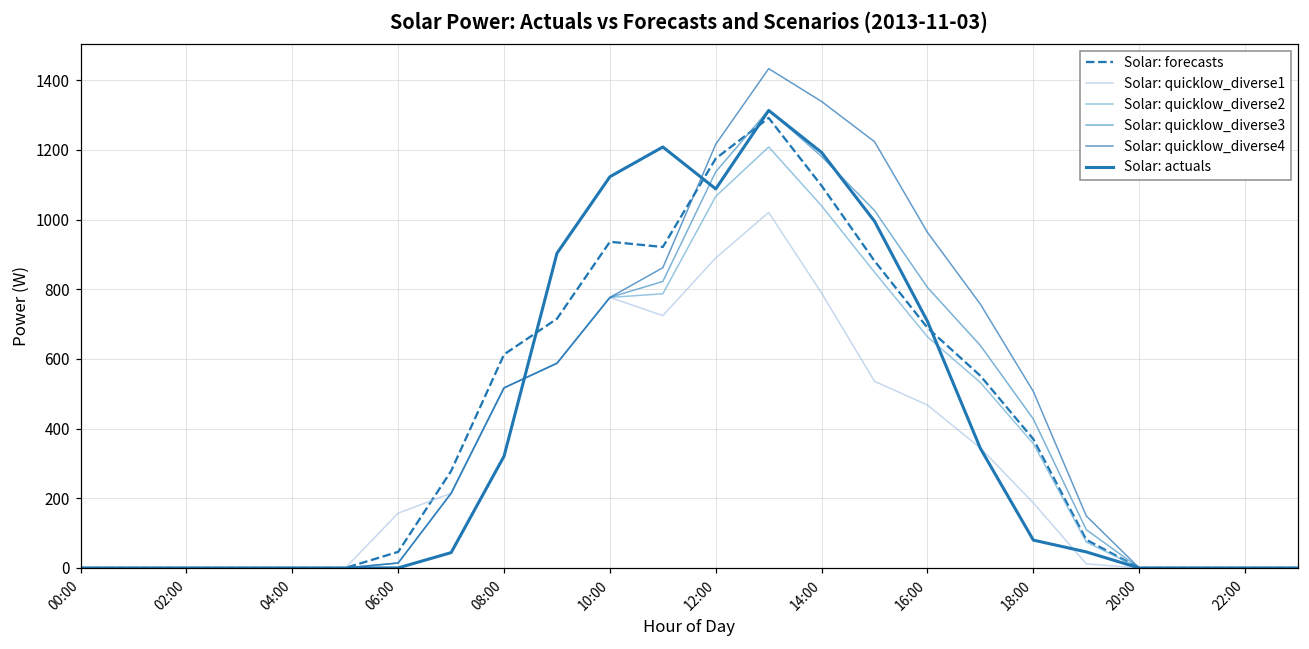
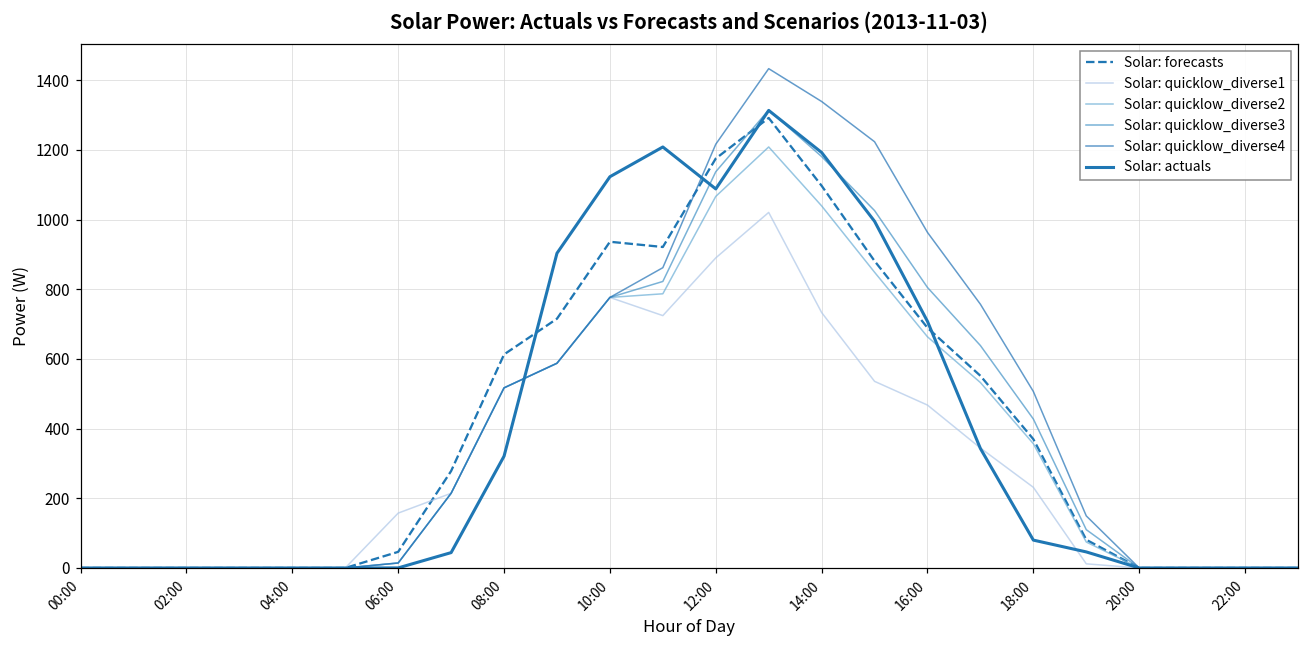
  {
    "Solar: quicklow_diverse1": {
      "06:00": 160,
      "12:00": 890,
-     "14:00": 790,
+     "14:00": 730,
      "16:00": 470,
-     "18:00": 190
+     "18:00": 230
    }
  }
